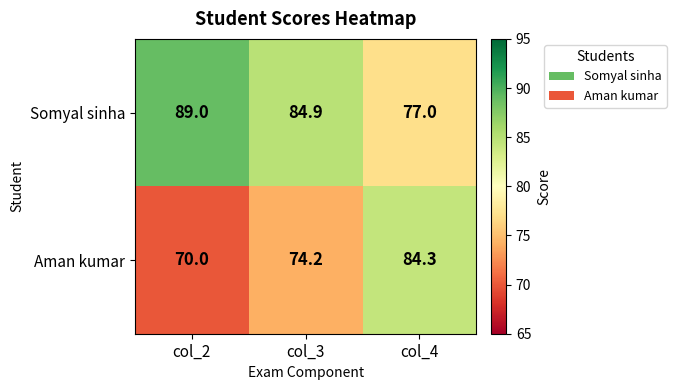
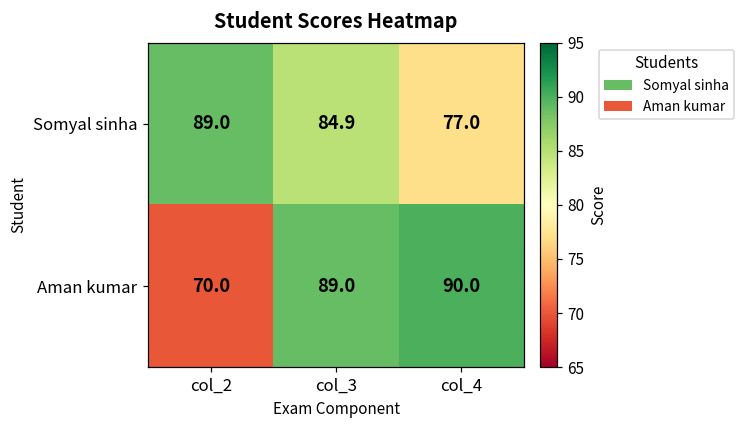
  {
    "Somyal sinha": {
      "col_2": 89.0,
      "col_3": 84.9,
      "col_4": 77.0
    },
    "Aman kumar": {
      "col_2": 70.0,
-     "col_3": 74.2,
-     "col_4": 84.3
+     "col_3": 89.0,
+     "col_4": 90.0
    }
  }
